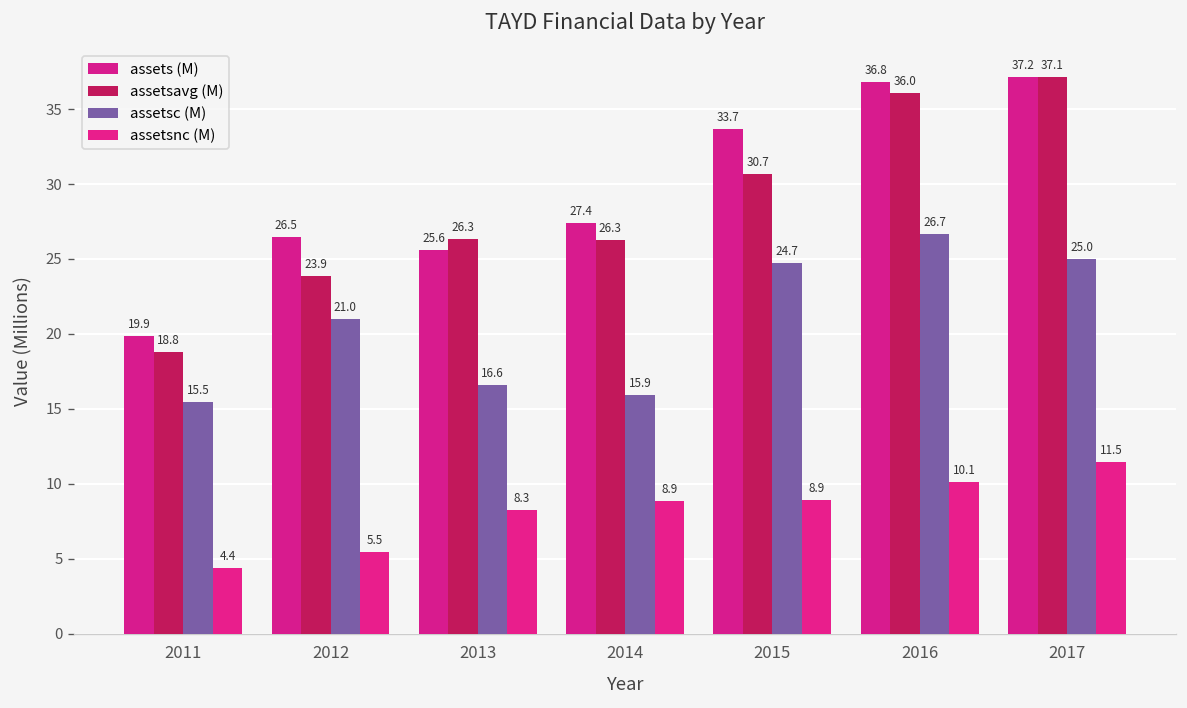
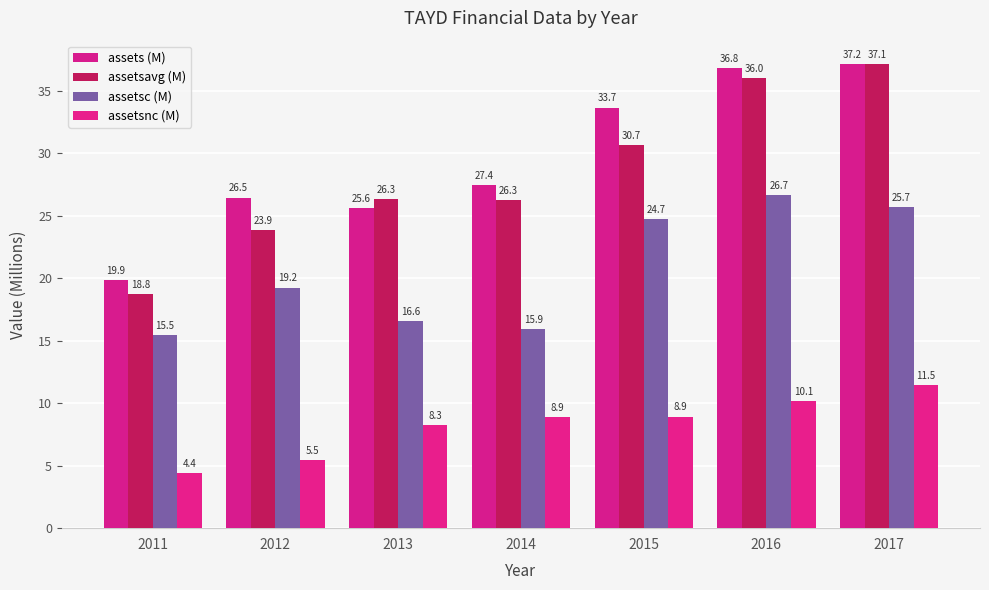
  {
    "assetsc (M)": {
      "2011": 15.5,
-     "2012": 21.0,
+     "2012": 19.2,
      "2013": 16.6,
      "2014": 15.9,
      "2015": 24.7,
      "2016": 26.7,
-     "2017": 25.0
+     "2017": 25.7
    }
  }
